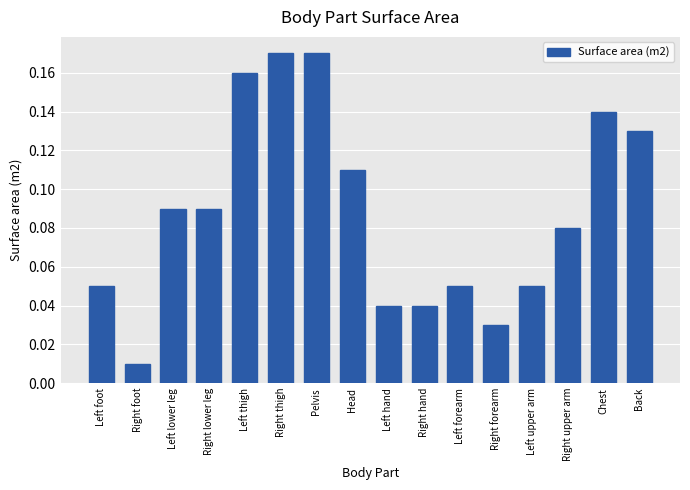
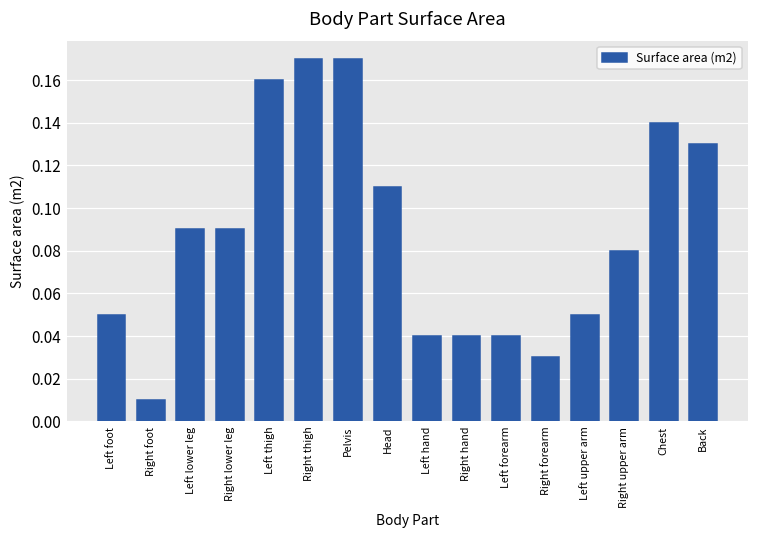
  {
    "Left foot": 0.05,
    "Right foot": 0.01,
    "Left lower leg": 0.09,
    "Right lower leg": 0.09,
    "Left thigh": 0.16,
    "Right thigh": 0.17,
    "Pelvis": 0.17,
    "Head": 0.11,
    "Left hand": 0.04,
    "Right hand": 0.04,
-   "Left forearm": 0.05,
+   "Left forearm": 0.04,
    "Right forearm": 0.03,
    "Left upper arm": 0.05,
    "Right upper arm": 0.08,
    "Chest": 0.14,
    "Back": 0.13
  }
